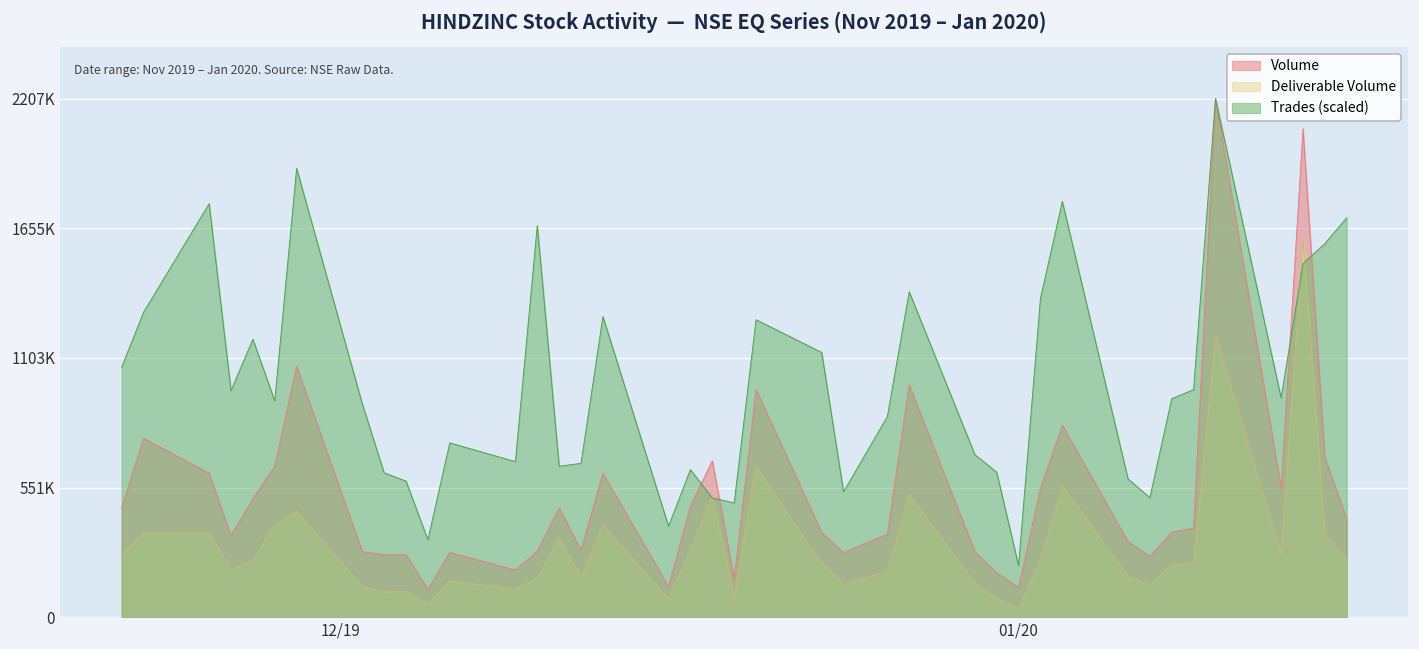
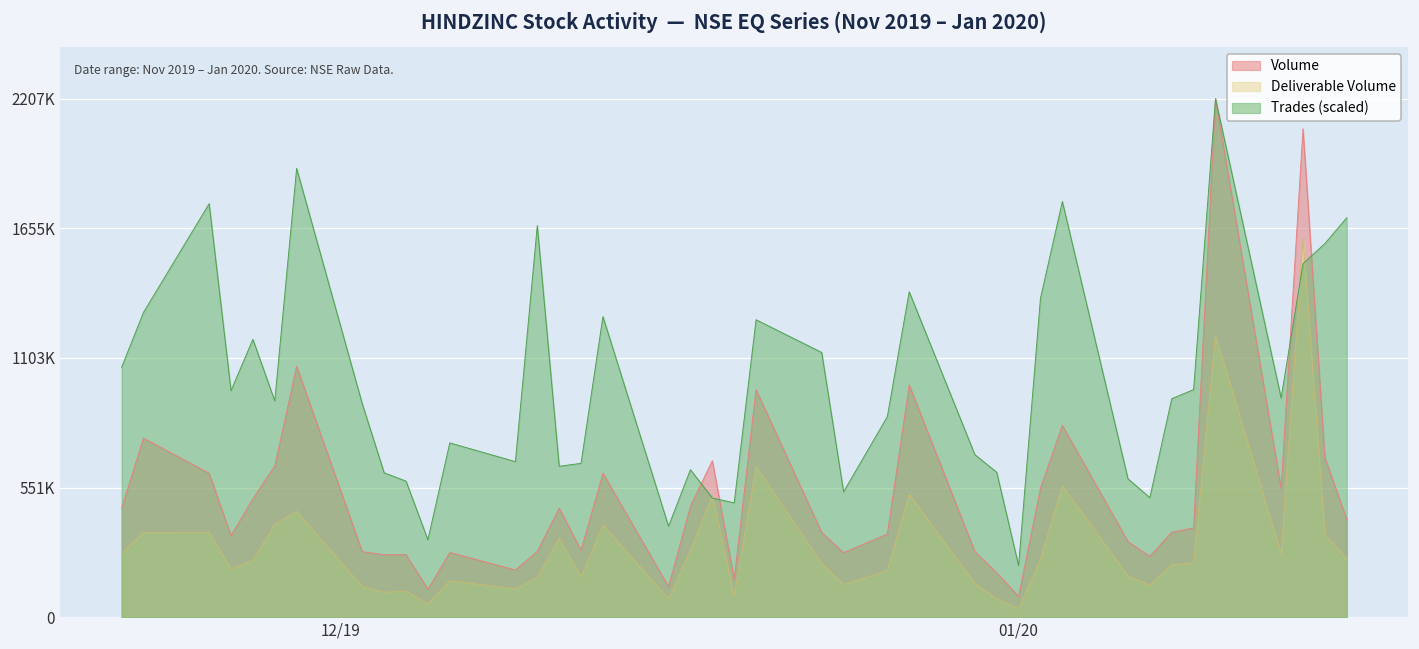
  {
    "Volume": {
-     "01/20": 130000
+     "01/20": 90000
    },
    "Deliverable Volume": {
      "01/20": 40000
    },
    "Trades (scaled)": {
      "01/20": 220000
    }
  }
